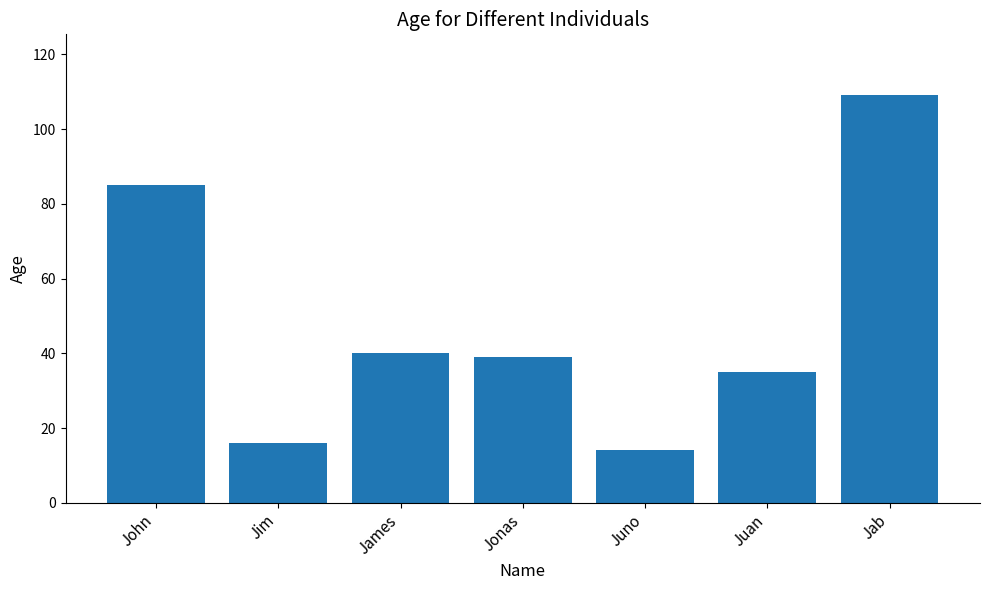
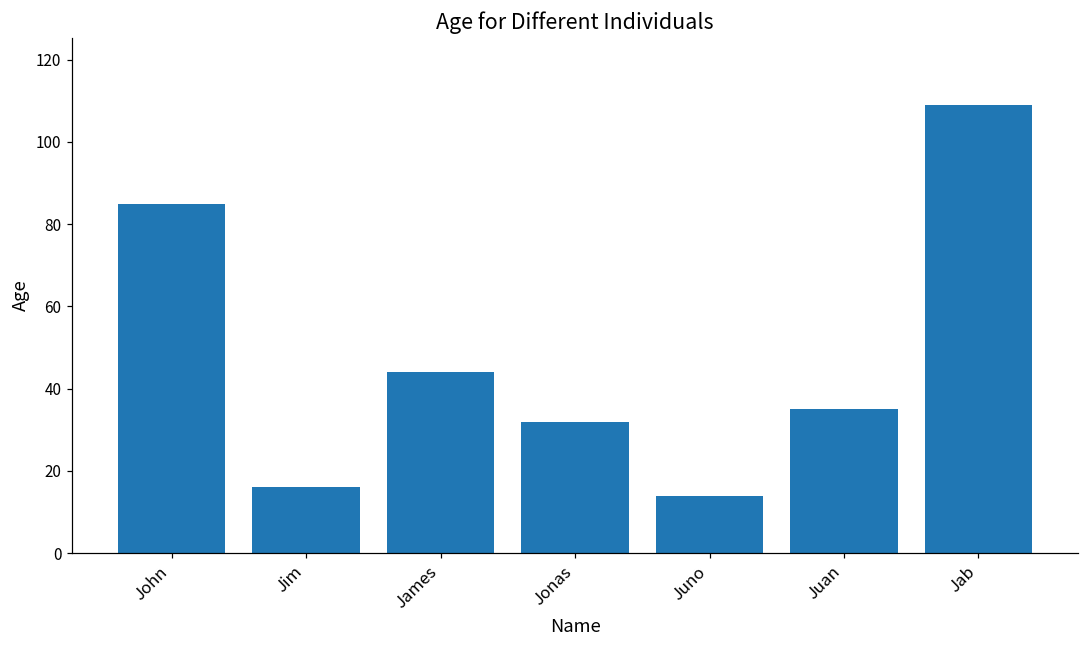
  {
    "John": 85,
    "Jim": 16,
-   "James": 40,
-   "Jonas": 39,
+   "James": 44,
+   "Jonas": 32,
    "Juno": 14,
    "Juan": 35,
    "Jab": 109
  }
